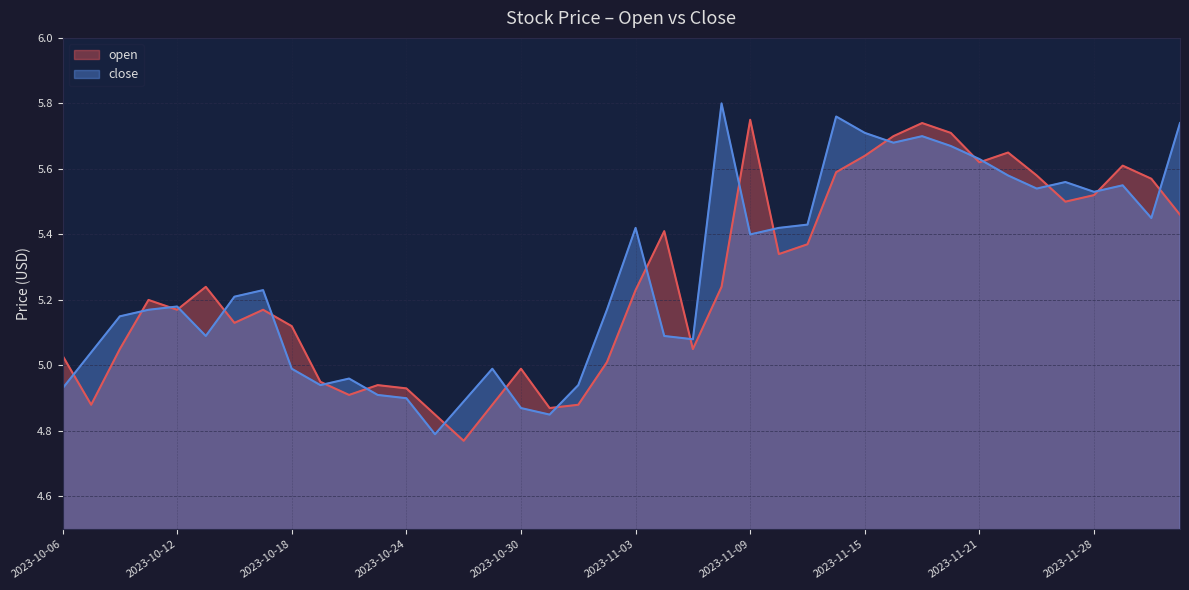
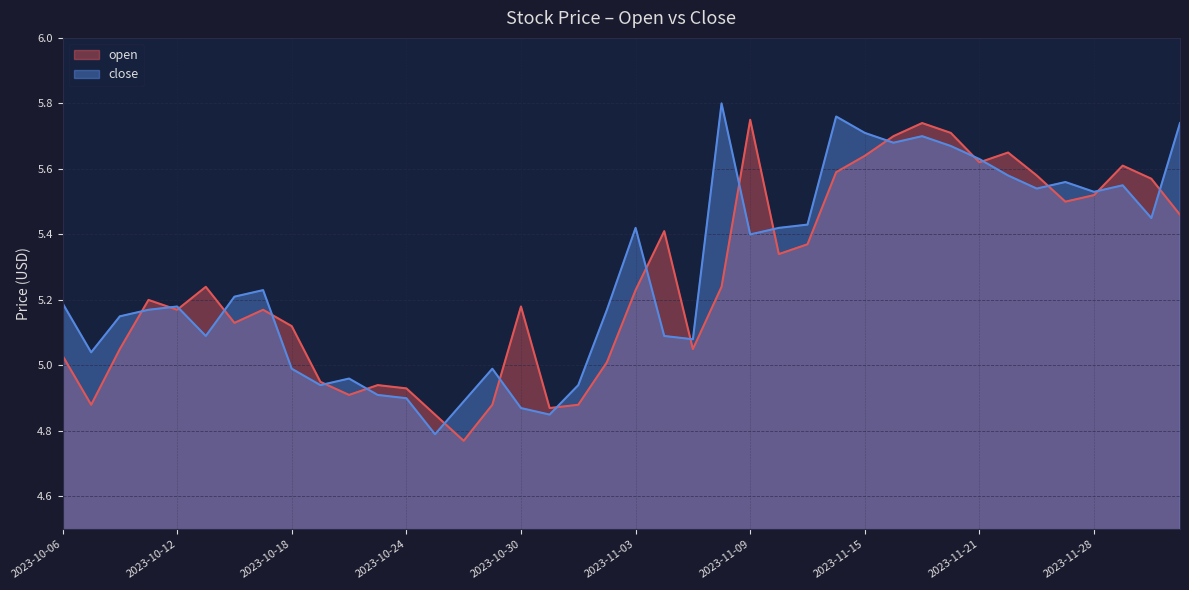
  {
    "open": {
      "2023-10-06": 5.03,
      "2023-10-12": 5.17,
      "2023-10-18": 5.12,
      "2023-10-24": 4.93,
-     "2023-10-30": 4.99,
+     "2023-10-30": 5.18,
      "2023-11-03": 5.23,
      "2023-11-09": 5.75,
      "2023-11-15": 5.64,
      "2023-11-21": 5.62,
      "2023-11-28": 5.52
    },
    "close": {
-     "2023-10-06": 4.93,
+     "2023-10-06": 5.19,
      "2023-10-12": 5.18,
      "2023-10-18": 4.99,
      "2023-10-24": 4.90,
      "2023-10-30": 4.87,
      "2023-11-03": 5.42,
      "2023-11-09": 5.40,
      "2023-11-15": 5.71,
      "2023-11-21": 5.63,
      "2023-11-28": 5.53
    }
  }
